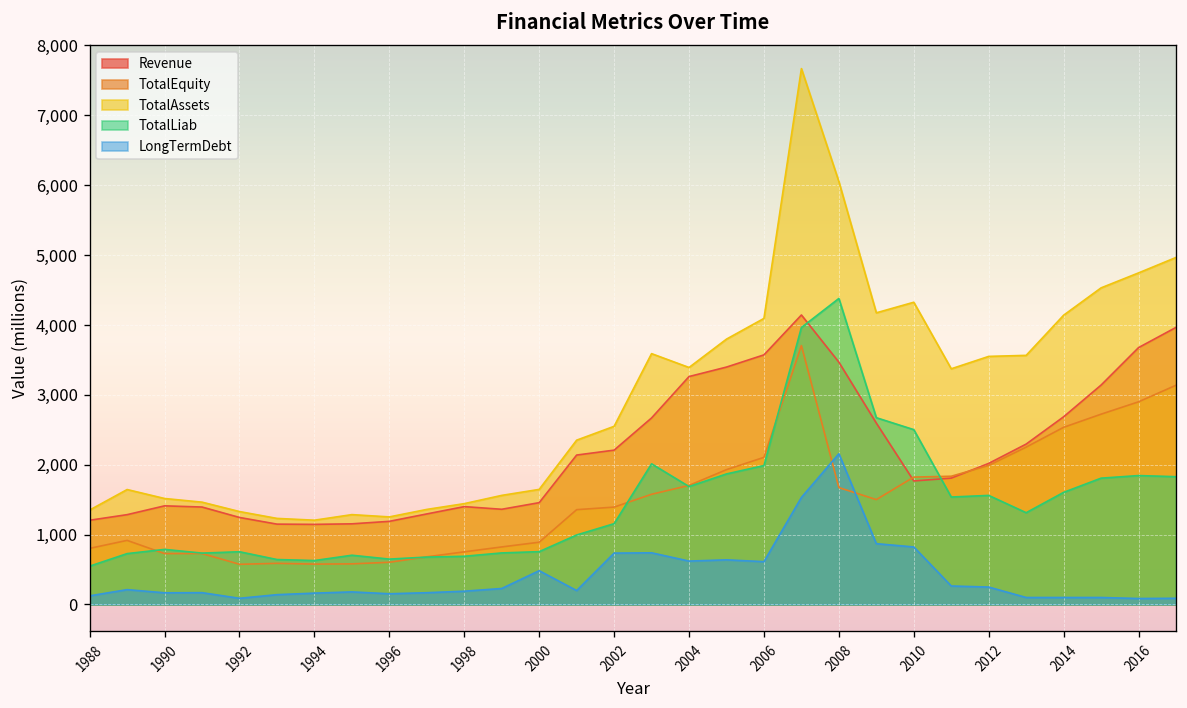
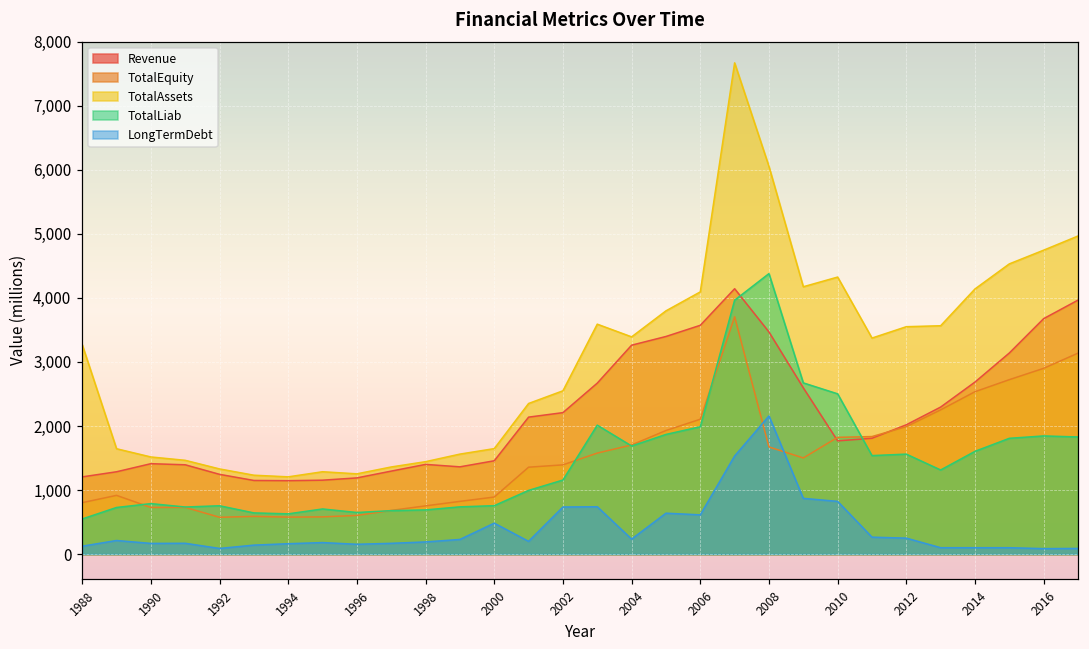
  {
    "TotalAssets": {
-     "1988": "1,400",
+     "1988": "3,300",
      "1990": "1,500",
      "1992": "1,300",
      "1994": "1,200",
      "1996": "1,300",
      "2000": "1,600",
      "2002": "2,500",
      "2004": "3,400",
      "2006": "4,100",
      "2008": "6,100",
      "2010": "4,300",
      "2012": "3,600",
      "2014": "4,100",
      "2016": "4,700"
    },
    "TotalLiab": {
      "1988": "500",
      "1990": "800",
      "1992": "800",
      "1994": "600",
      "1996": "600",
      "1998": "700",
      "2000": "800",
      "2002": "1,200",
      "2006": "2,000",
      "2008": "4,400",
      "2010": "2,500",
      "2012": "1,600",
      "2014": "1,600",
      "2016": "1,800"
    },
    "LongTermDebt": {
      "1988": "100",
      "1990": "200",
      "1992": "100",
      "1994": "200",
      "1996": "200",
      "1998": "200",
      "2000": "500",
      "2002": "700",
-     "2004": "600",
+     "2004": "200",
      "2006": "600",
      "2008": "2,200",
      "2010": "800",
      "2012": "200",
      "2014": "100",
      "2016": "100"
    }
  }
